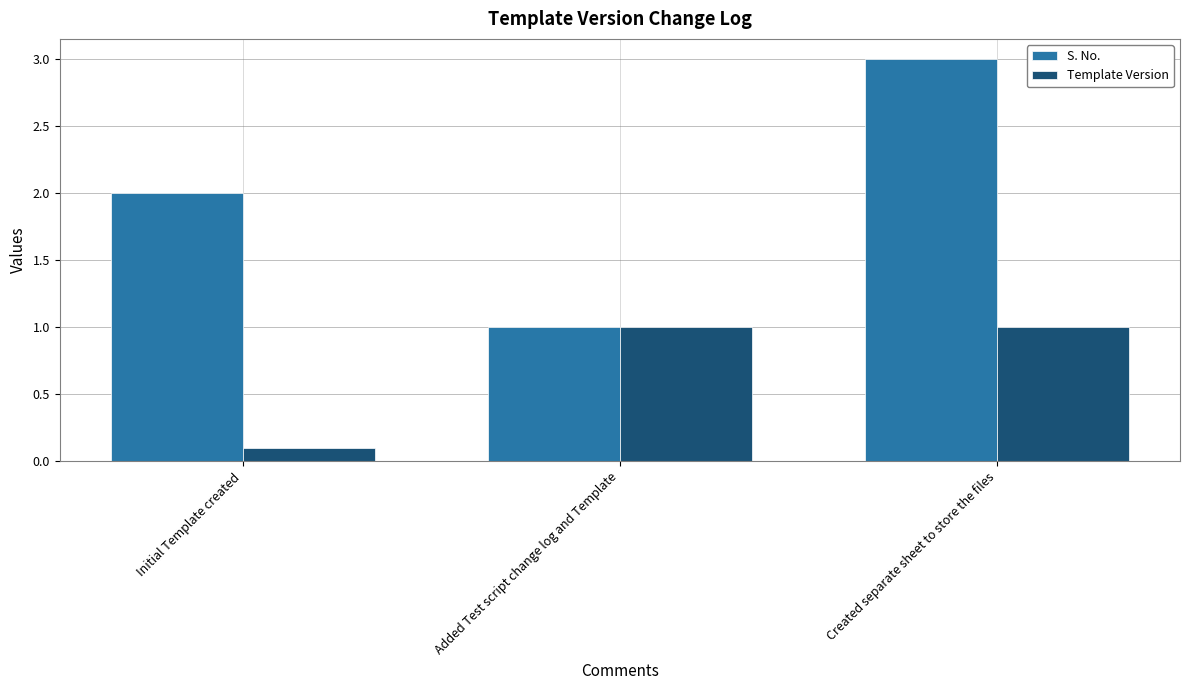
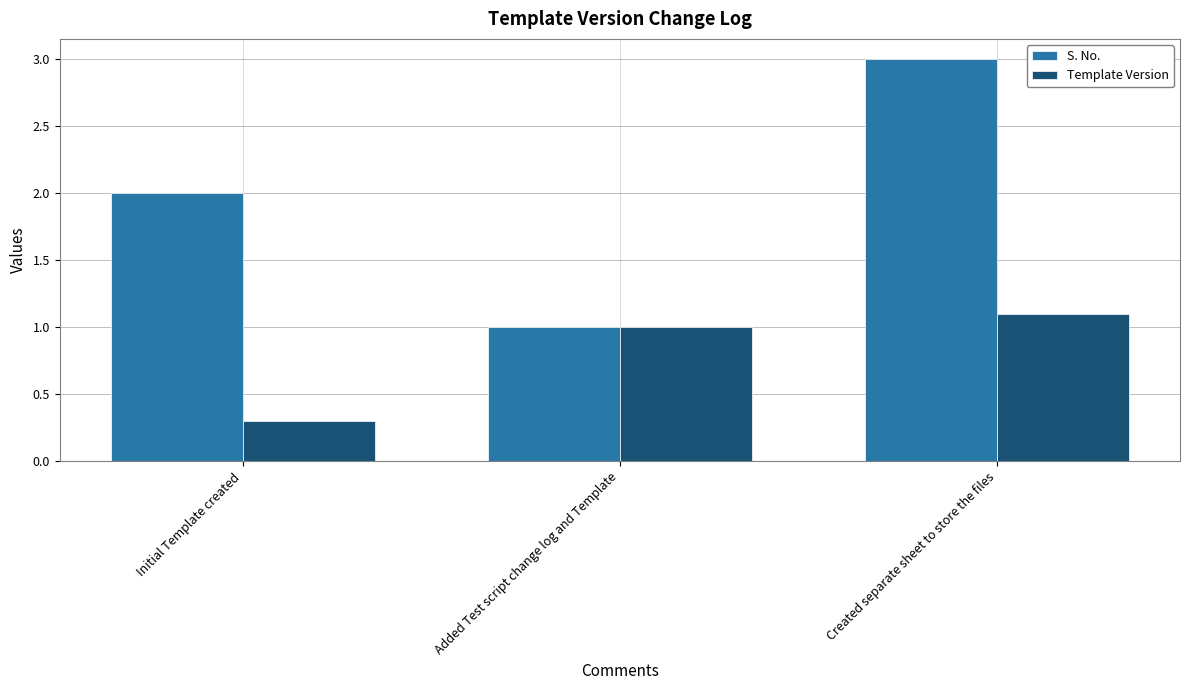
  {
    "S. No.": {
      "Initial Template created": 2.0,
      "Added Test script change log and Template": 1.0,
      "Created separate sheet to store the files": 3.0
    },
    "Template Version": {
-     "Initial Template created": 0.1,
+     "Initial Template created": 0.3,
      "Added Test script change log and Template": 1.0,
-     "Created separate sheet to store the files": 1.0
+     "Created separate sheet to store the files": 1.1
    }
  }
